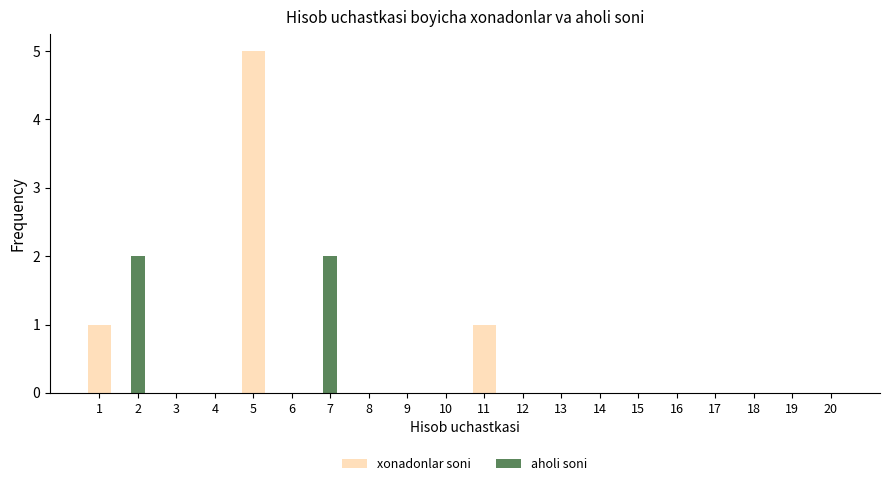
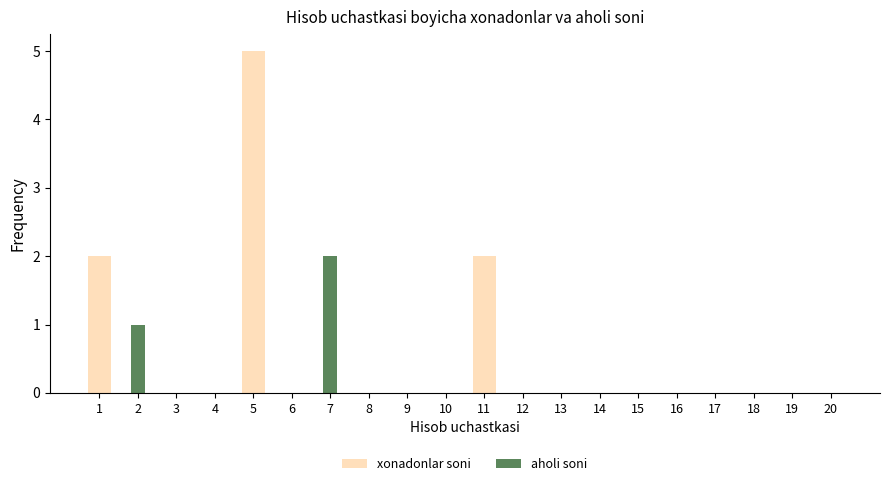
  {
    "xonadonlar soni": {
-     "1": 1,
+     "1": 2,
      "2": 0,
      "3": 0,
      "4": 0,
      "5": 5,
      "6": 0,
      "7": 0,
      "8": 0,
      "9": 0,
      "10": 0,
-     "11": 1,
+     "11": 2,
      "12": 0,
      "13": 0,
      "14": 0,
      "15": 0,
      "16": 0,
      "17": 0,
      "18": 0,
      "19": 0,
      "20": 0
    },
    "aholi soni": {
      "1": 0,
-     "2": 2,
+     "2": 1,
      "3": 0,
      "4": 0,
      "5": 0,
      "6": 0,
      "7": 2,
      "8": 0,
      "9": 0,
      "10": 0,
      "11": 0,
      "12": 0,
      "13": 0,
      "14": 0,
      "15": 0,
      "16": 0,
      "17": 0,
      "18": 0,
      "19": 0,
      "20": 0
    }
  }
